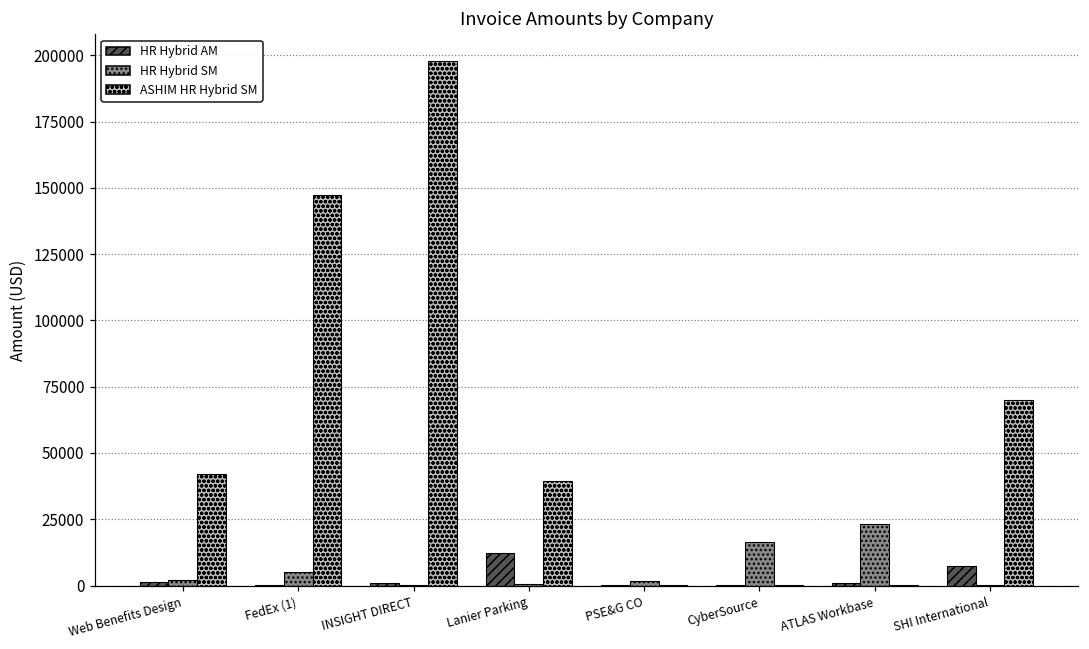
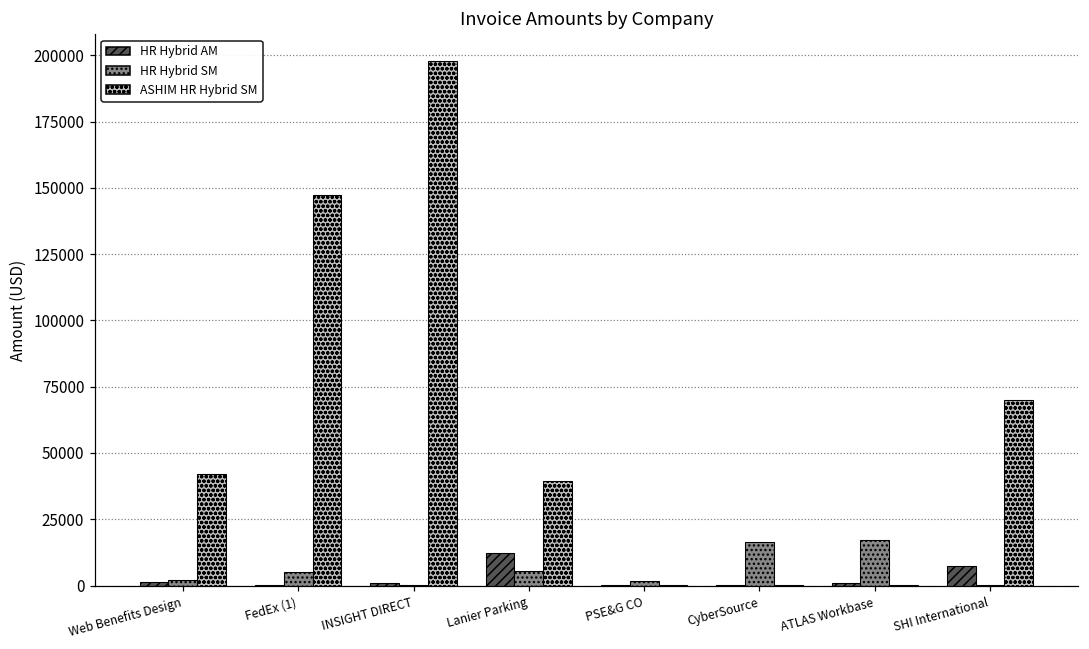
  {
    "HR Hybrid AM": {
      "Web Benefits Design": 1000,
      "INSIGHT DIRECT": 1000,
      "Lanier Parking": 12000,
      "SHI International": 7000
    },
    "HR Hybrid SM": {
      "Web Benefits Design": 2000,
      "FedEx (1)": 5000,
-     "Lanier Parking": 0,
+     "Lanier Parking": 6000,
      "PSE&G CO": 2000,
      "CyberSource": 16000,
-     "ATLAS Workbase": 23000
+     "ATLAS Workbase": 17000
    },
    "ASHIM HR Hybrid SM": {
      "Web Benefits Design": 42000,
      "FedEx (1)": 147000,
      "INSIGHT DIRECT": 198000,
      "Lanier Parking": 39000,
      "SHI International": 70000
    }
  }
